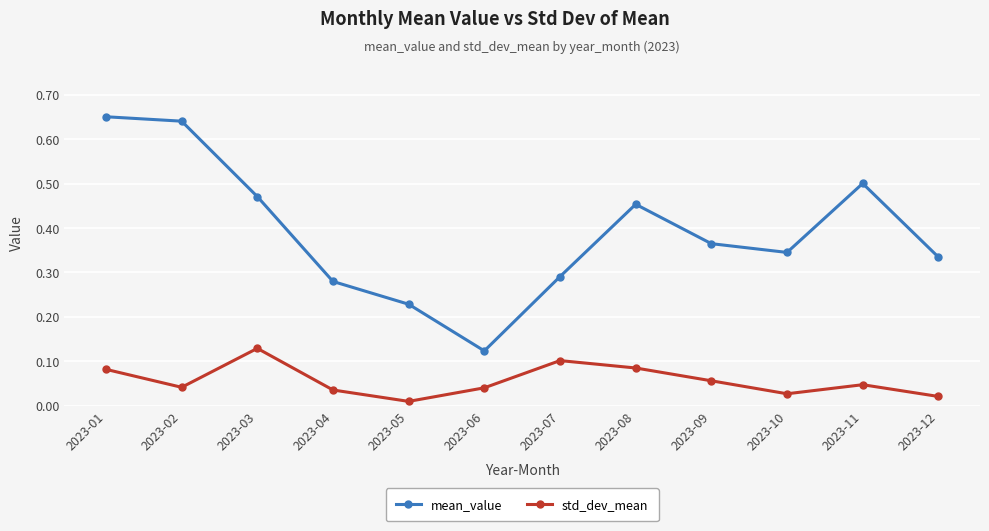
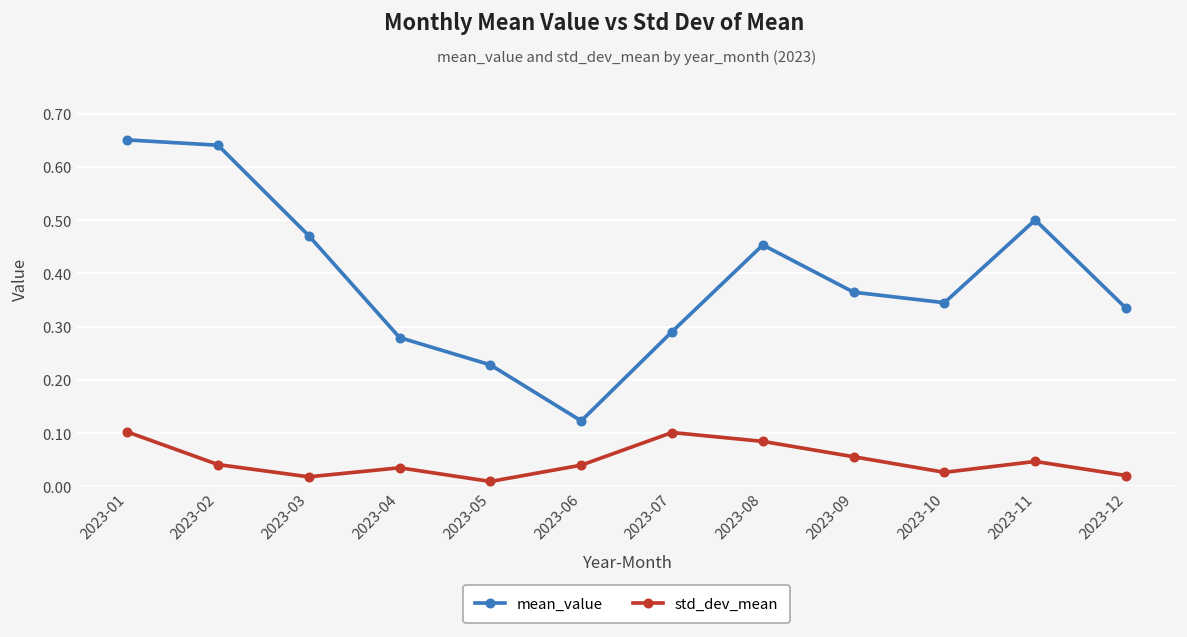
  {
    "mean_value": {
      "2023-01": 0.65,
      "2023-02": 0.64,
      "2023-03": 0.47,
      "2023-04": 0.28,
      "2023-05": 0.23,
      "2023-06": 0.12,
      "2023-07": 0.29,
      "2023-08": 0.45,
      "2023-09": 0.36,
      "2023-10": 0.34,
      "2023-11": 0.50,
      "2023-12": 0.33
    },
    "std_dev_mean": {
-     "2023-01": 0.08,
+     "2023-01": 0.10,
      "2023-02": 0.04,
-     "2023-03": 0.13,
+     "2023-03": 0.02,
      "2023-04": 0.03,
      "2023-05": 0.01,
      "2023-06": 0.04,
      "2023-07": 0.10,
      "2023-08": 0.08,
      "2023-09": 0.06,
      "2023-10": 0.03,
      "2023-11": 0.05,
      "2023-12": 0.02
    }
  }
